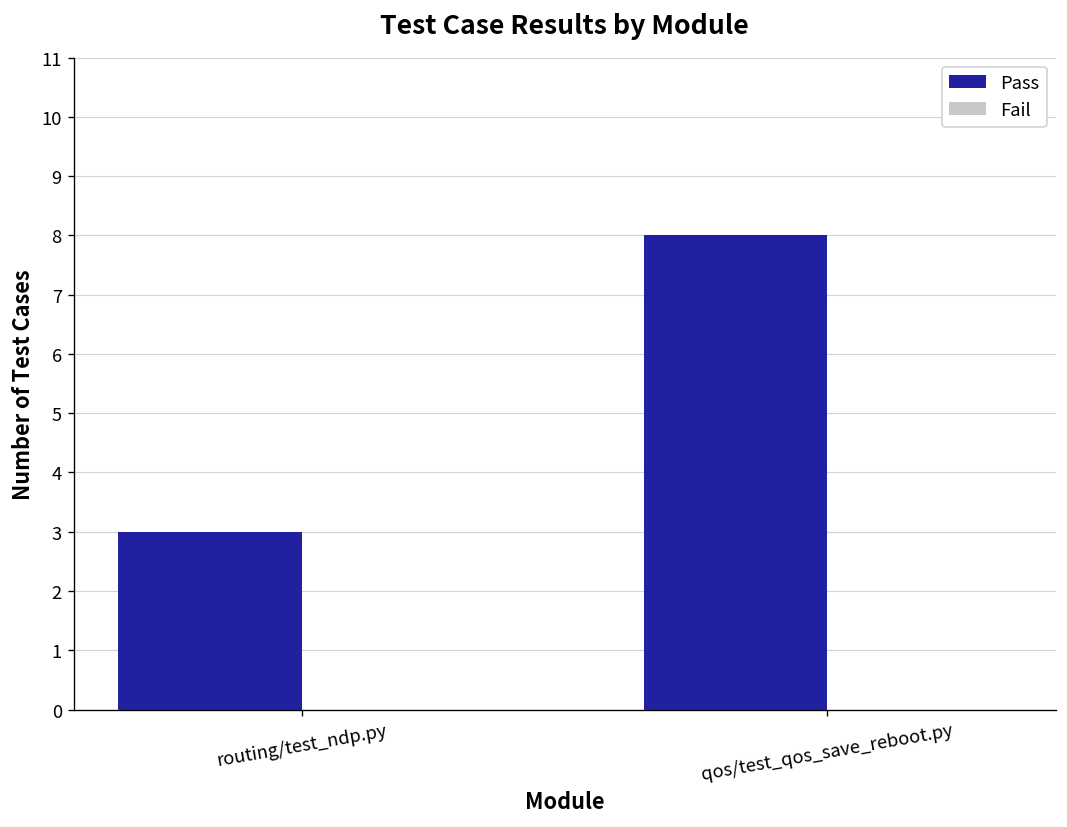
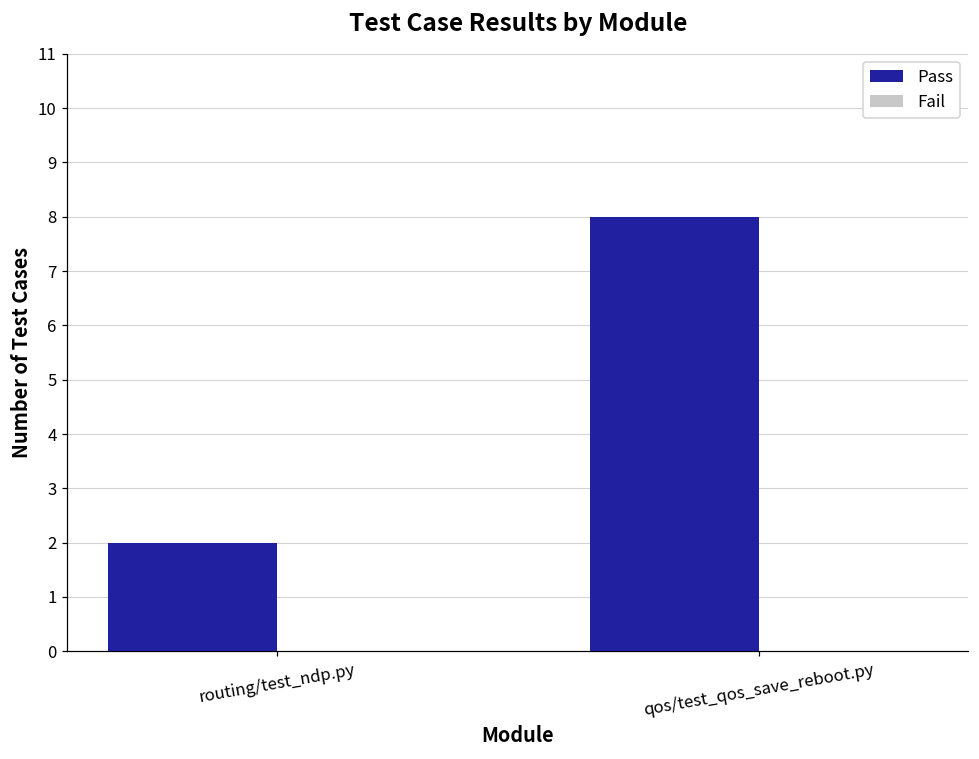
  {
    "Pass": {
-     "routing/test_ndp.py": 3,
+     "routing/test_ndp.py": 2,
      "qos/test_qos_save_reboot.py": 8
    },
    "Fail": {
      "routing/test_ndp.py": 0,
      "qos/test_qos_save_reboot.py": 0
    }
  }
